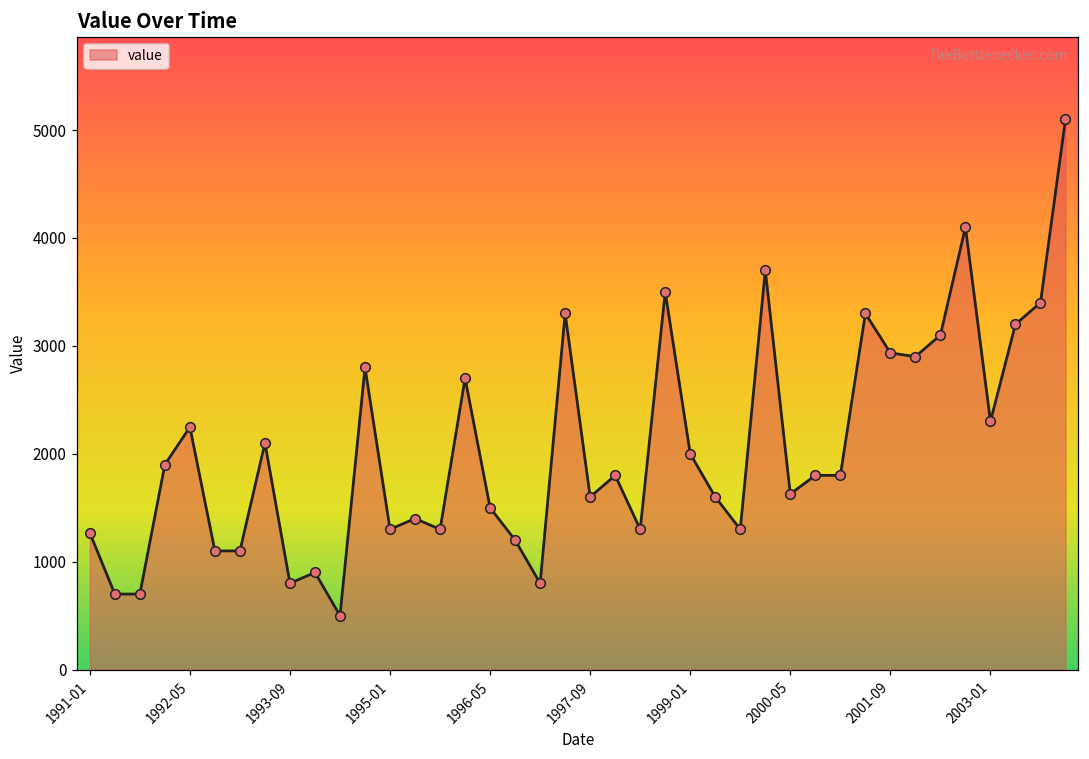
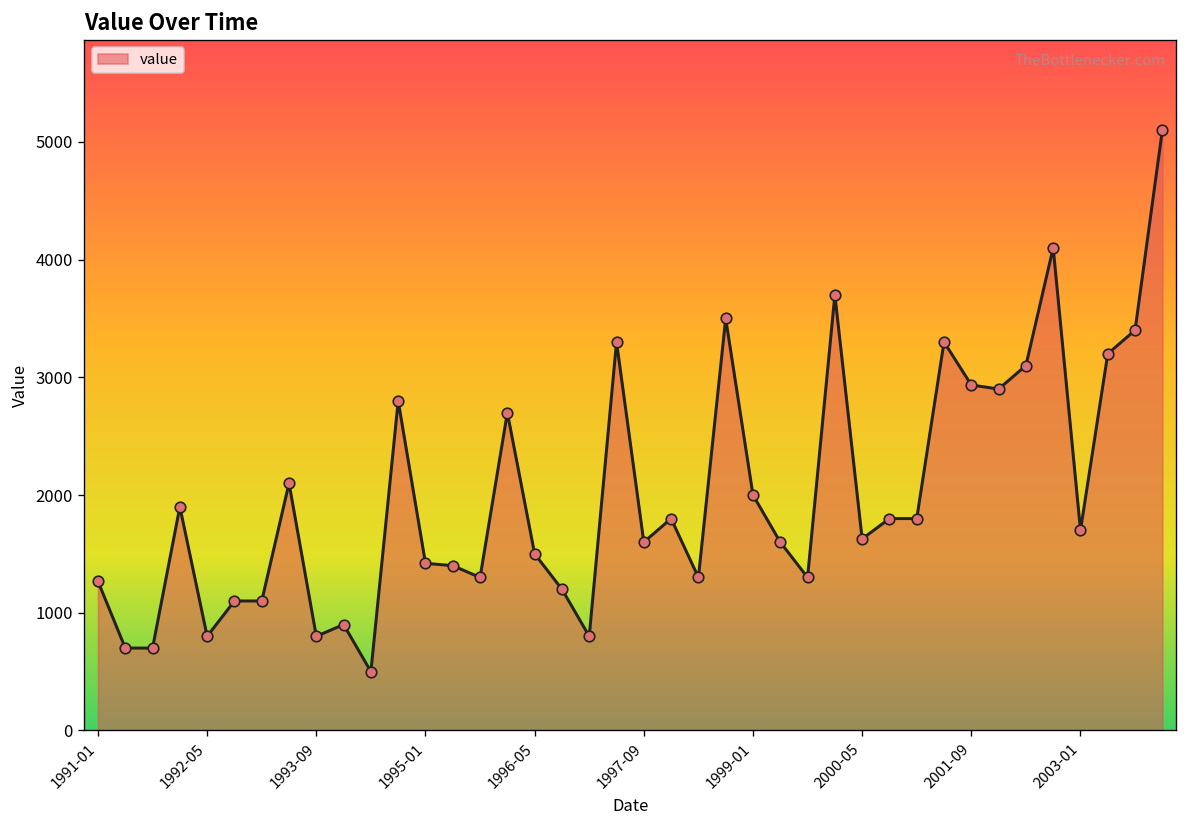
  {
    "1991-01": 1300,
-   "1992-05": 2200,
+   "1992-05": 800,
    "1993-09": 800,
-   "1995-01": 1300,
+   "1995-01": 1400,
    "1996-05": 1500,
    "1997-09": 1600,
    "1999-01": 2000,
    "2000-05": 1600,
    "2001-09": 2900,
-   "2003-01": 2300
+   "2003-01": 1700
  }
